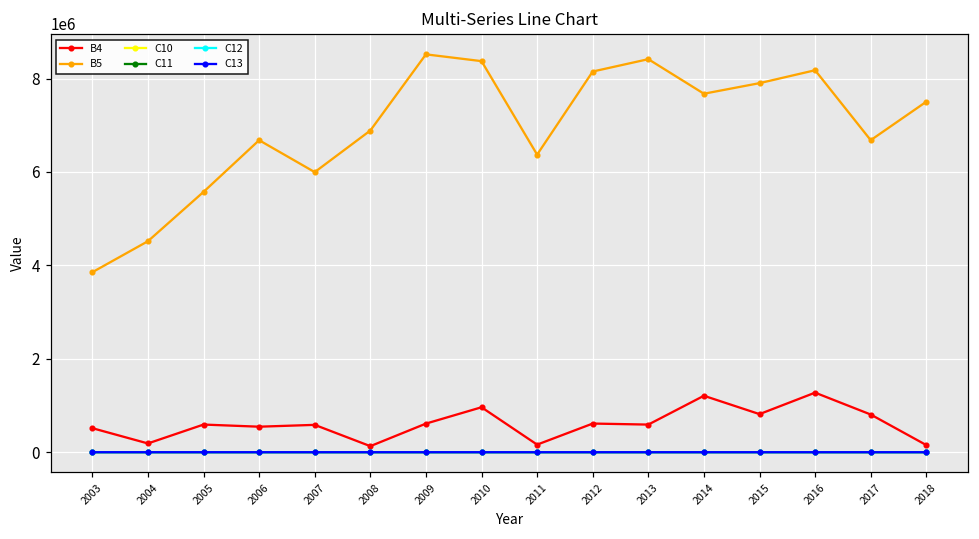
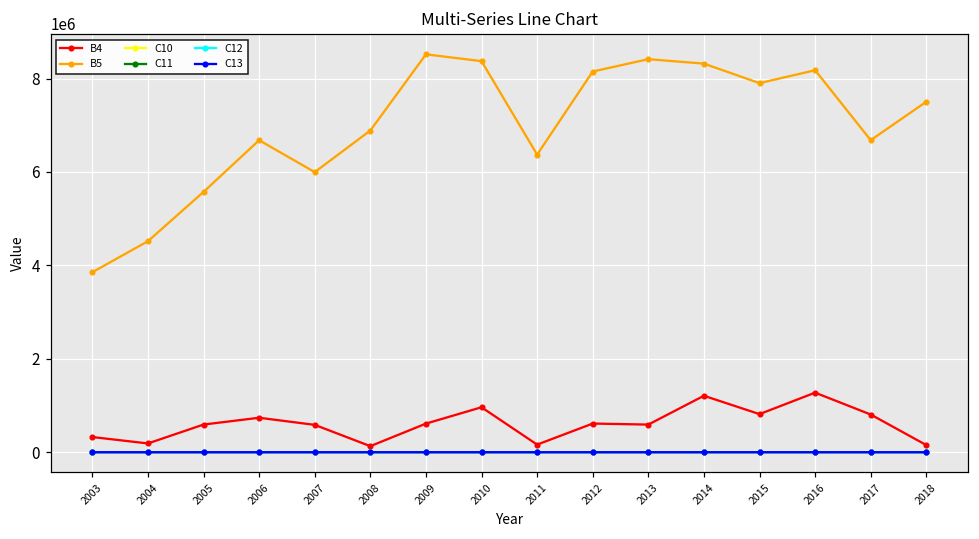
  {
    "B4": {
-     "2003": 500000,
+     "2003": 300000,
      "2004": 200000,
      "2005": 600000,
-     "2006": 500000,
+     "2006": 700000,
      "2007": 600000,
      "2008": 100000,
      "2009": 600000,
      "2010": 1000000,
      "2011": 200000,
      "2012": 600000,
      "2013": 600000,
      "2014": 1200000,
      "2015": 800000,
      "2016": 1300000,
      "2017": 800000,
      "2018": 200000
    },
    "B5": {
      "2003": 3900000,
      "2004": 4500000,
      "2005": 5600000,
      "2006": 6700000,
      "2007": 6000000,
      "2008": 6900000,
      "2009": 8500000,
      "2010": 8400000,
      "2011": 6400000,
      "2012": 8100000,
      "2013": 8400000,
-     "2014": 7700000,
+     "2014": 8300000,
      "2015": 7900000,
      "2016": 8200000,
      "2017": 6700000,
      "2018": 7500000
    },
    "C13": {
      "2003": 0,
      "2004": 0,
      "2005": 0,
      "2006": 0,
      "2007": 0,
      "2008": 0,
      "2009": 0,
      "2010": 0,
      "2011": 0,
      "2012": 0,
      "2013": 0,
      "2014": 0,
      "2015": 0,
      "2016": 0,
      "2017": 0,
      "2018": 0
    }
  }
